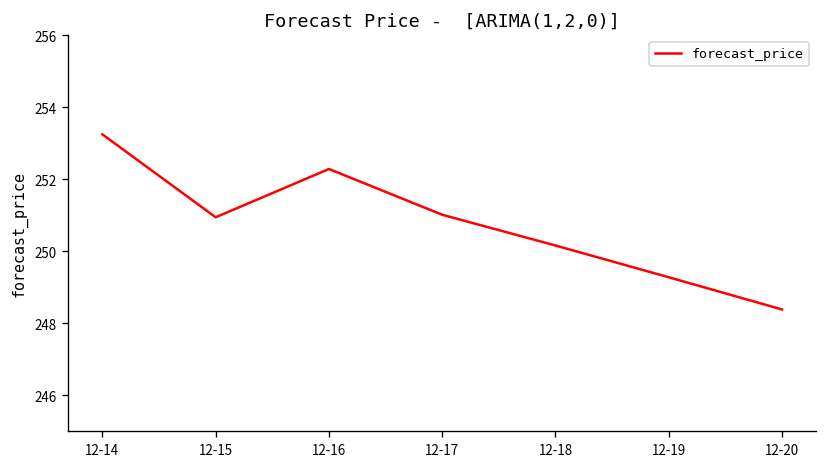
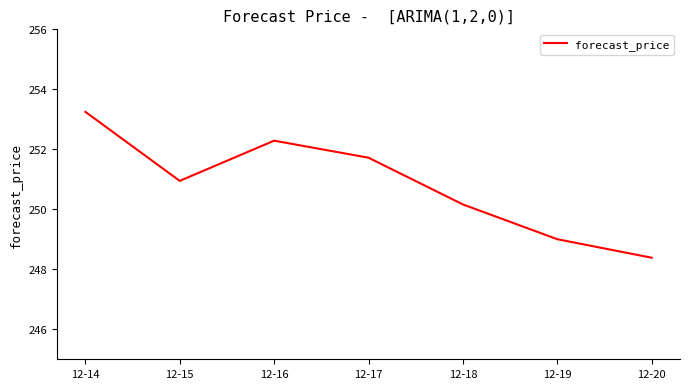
  {
    "12-14": 253.2,
    "12-15": 250.9,
    "12-16": 252.3,
-   "12-17": 251.0,
+   "12-17": 251.7,
    "12-18": 250.2,
-   "12-19": 249.3,
+   "12-19": 249.0,
    "12-20": 248.4
  }
